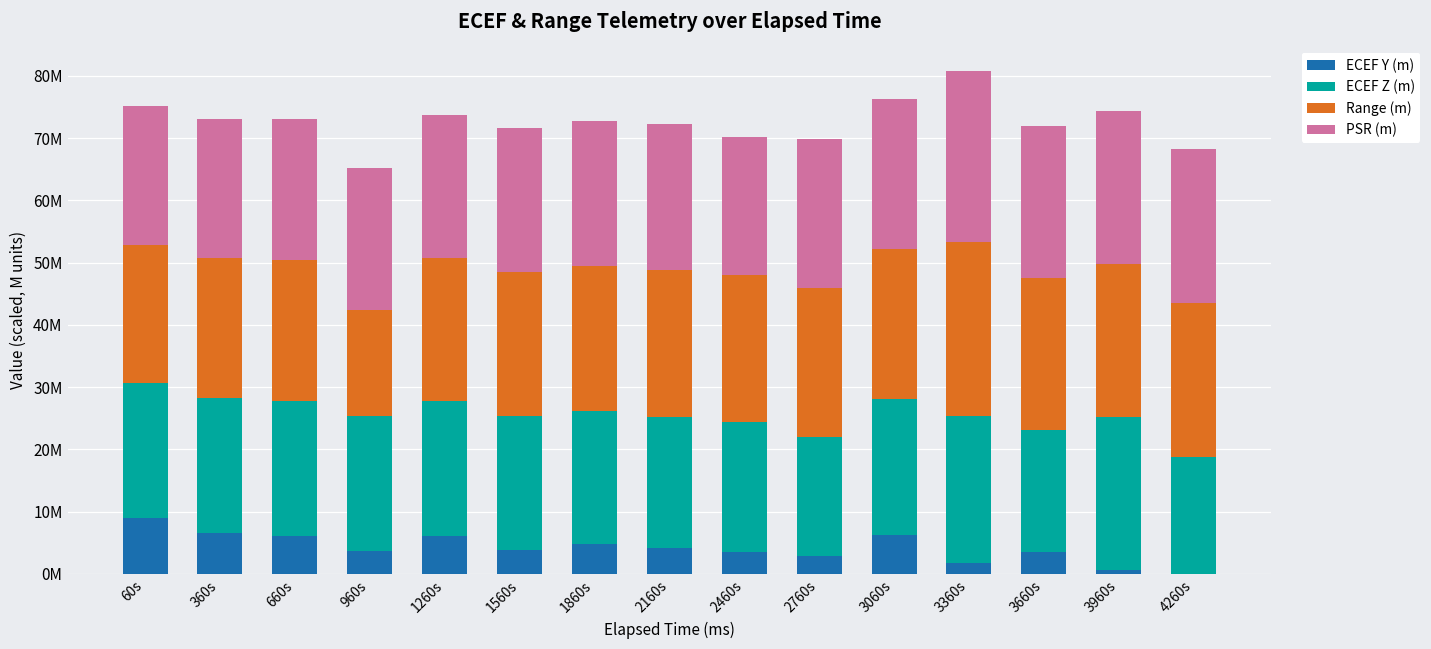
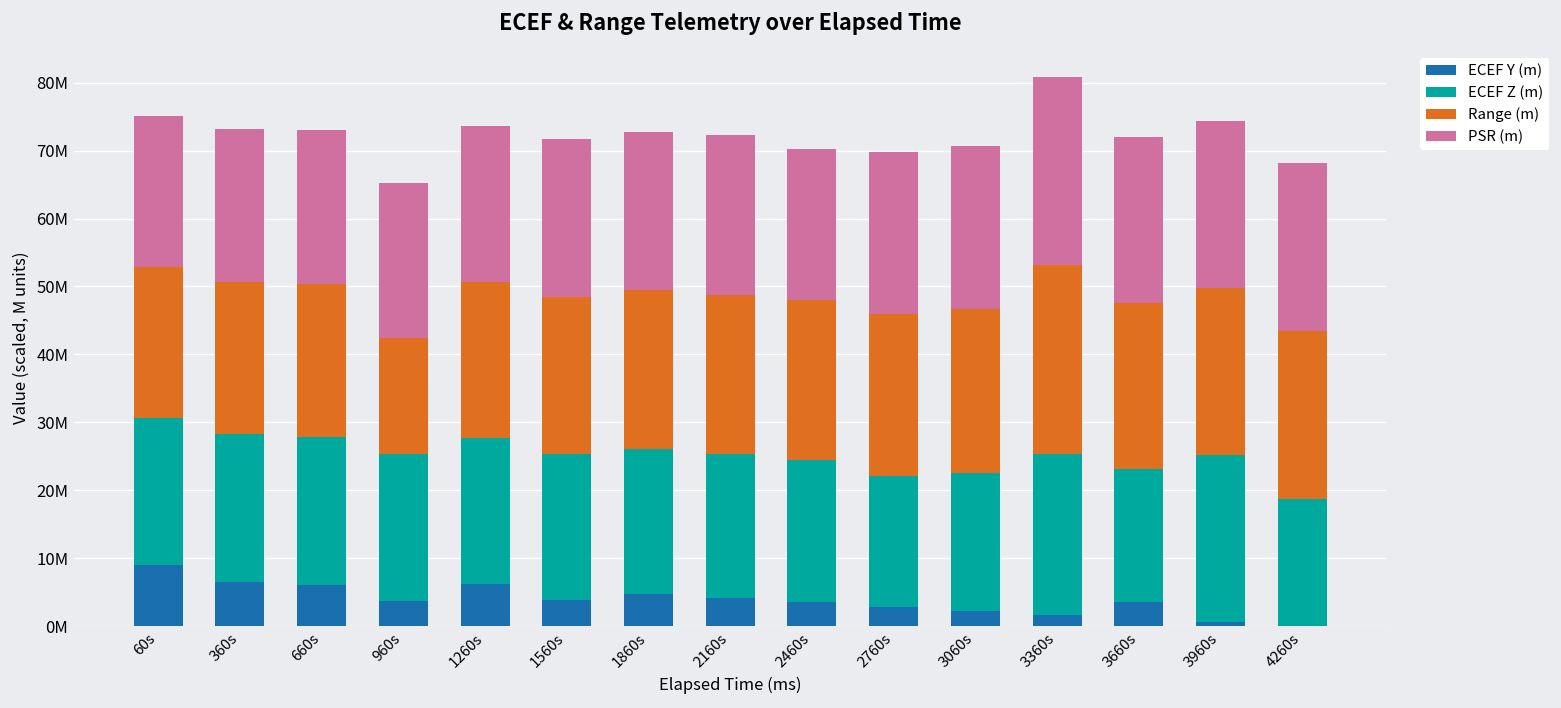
  {
    "ECEF Y (m)": {
      "60s": 9000000,
      "360s": 7000000,
      "660s": 6000000,
      "960s": 4000000,
      "1260s": 6000000,
      "1560s": 4000000,
      "1860s": 5000000,
      "2160s": 4000000,
      "2460s": 3000000,
      "2760s": 3000000,
-     "3060s": 6000000,
+     "3060s": 2000000,
      "3360s": 2000000,
      "3660s": 4000000,
      "3960s": 1000000
    },
    "ECEF Z (m)": {
      "60s": 22000000,
      "360s": 22000000,
      "660s": 22000000,
      "960s": 22000000,
      "1260s": 22000000,
      "1560s": 22000000,
      "1860s": 21000000,
      "2160s": 21000000,
      "2460s": 21000000,
      "2760s": 19000000,
-     "3060s": 22000000,
+     "3060s": 20000000,
      "3360s": 24000000,
      "3660s": 20000000,
      "3960s": 25000000,
      "4260s": 19000000
    },
    "Range (m)": {
      "60s": 22000000,
      "360s": 22000000,
      "660s": 23000000,
      "960s": 17000000,
      "1260s": 23000000,
      "1560s": 23000000,
      "1860s": 23000000,
      "2160s": 23000000,
      "2460s": 24000000,
      "2760s": 24000000,
      "3060s": 24000000,
      "3360s": 28000000,
      "3660s": 24000000,
      "3960s": 25000000,
      "4260s": 25000000
    },
    "PSR (m)": {
      "60s": 22000000,
      "360s": 22000000,
      "660s": 23000000,
      "960s": 23000000,
      "1260s": 23000000,
      "1560s": 23000000,
      "1860s": 23000000,
      "2160s": 24000000,
      "2460s": 22000000,
      "2760s": 24000000,
      "3060s": 24000000,
      "3360s": 28000000,
      "3660s": 24000000,
      "3960s": 25000000,
      "4260s": 25000000
    }
  }
